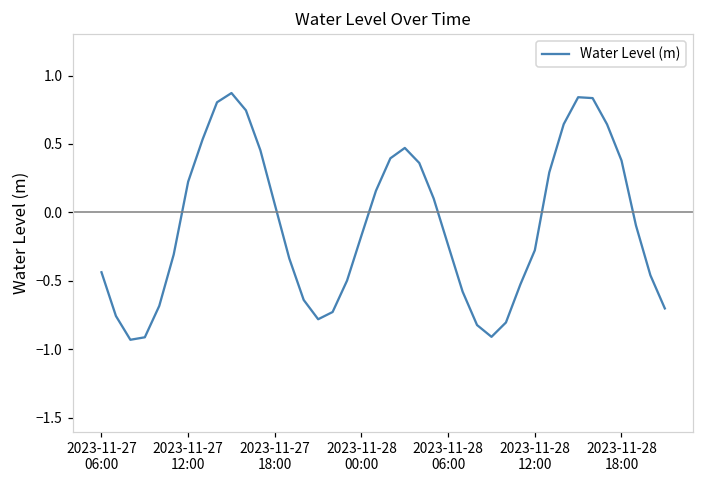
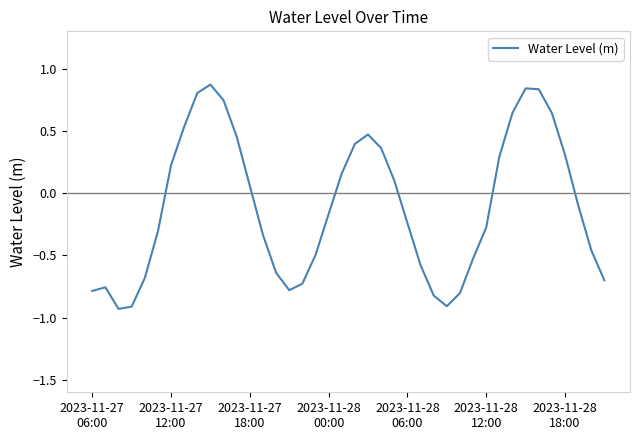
  {
-   "2023-11-27 06:00": -0.44,
+   "2023-11-27 06:00": -0.79,
    "2023-11-27 12:00": 0.22,
    "2023-11-27 18:00": 0.06,
    "2023-11-28 00:00": -0.17,
    "2023-11-28 06:00": -0.24,
    "2023-11-28 12:00": -0.28,
-   "2023-11-28 18:00": 0.38
+   "2023-11-28 18:00": 0.31
  }
